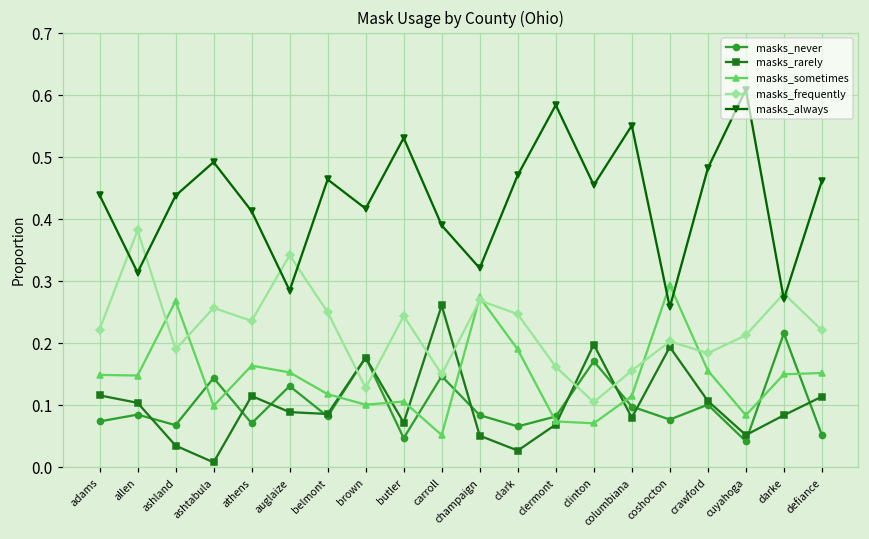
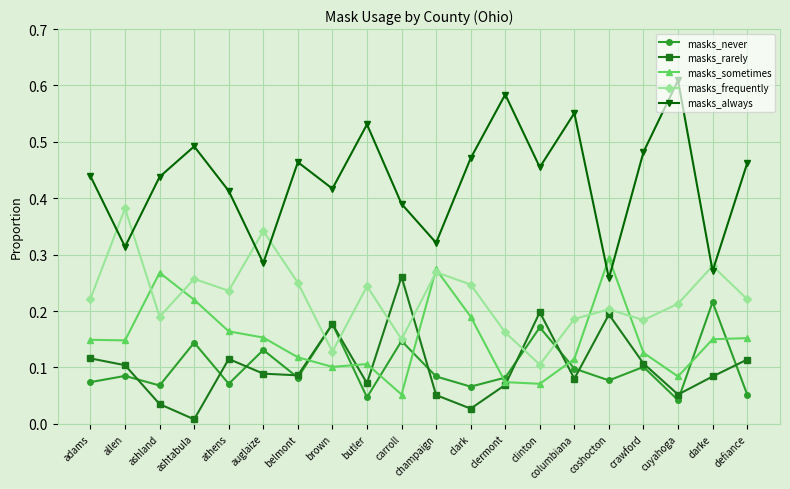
  {
    "masks_sometimes": {
      "adams": 0.15,
      "allen": 0.15,
      "ashland": 0.27,
-     "ashtabula": 0.10,
+     "ashtabula": 0.22,
      "athens": 0.16,
      "auglaize": 0.15,
      "belmont": 0.12,
      "brown": 0.10,
      "butler": 0.11,
      "carroll": 0.05,
      "champaign": 0.27,
      "clark": 0.19,
      "clermont": 0.07,
      "clinton": 0.07,
      "columbiana": 0.12,
      "coshocton": 0.29,
-     "crawford": 0.16,
+     "crawford": 0.13,
      "cuyahoga": 0.08,
      "darke": 0.15,
      "defiance": 0.15
    },
    "masks_frequently": {
      "adams": 0.22,
      "allen": 0.38,
      "ashland": 0.19,
      "ashtabula": 0.26,
      "athens": 0.24,
      "auglaize": 0.34,
      "belmont": 0.25,
      "brown": 0.13,
      "butler": 0.24,
      "champaign": 0.27,
      "clark": 0.25,
      "clermont": 0.16,
      "clinton": 0.11,
-     "columbiana": 0.16,
+     "columbiana": 0.19,
      "coshocton": 0.20,
      "crawford": 0.18,
      "cuyahoga": 0.21,
      "darke": 0.28,
      "defiance": 0.22
    }
  }
